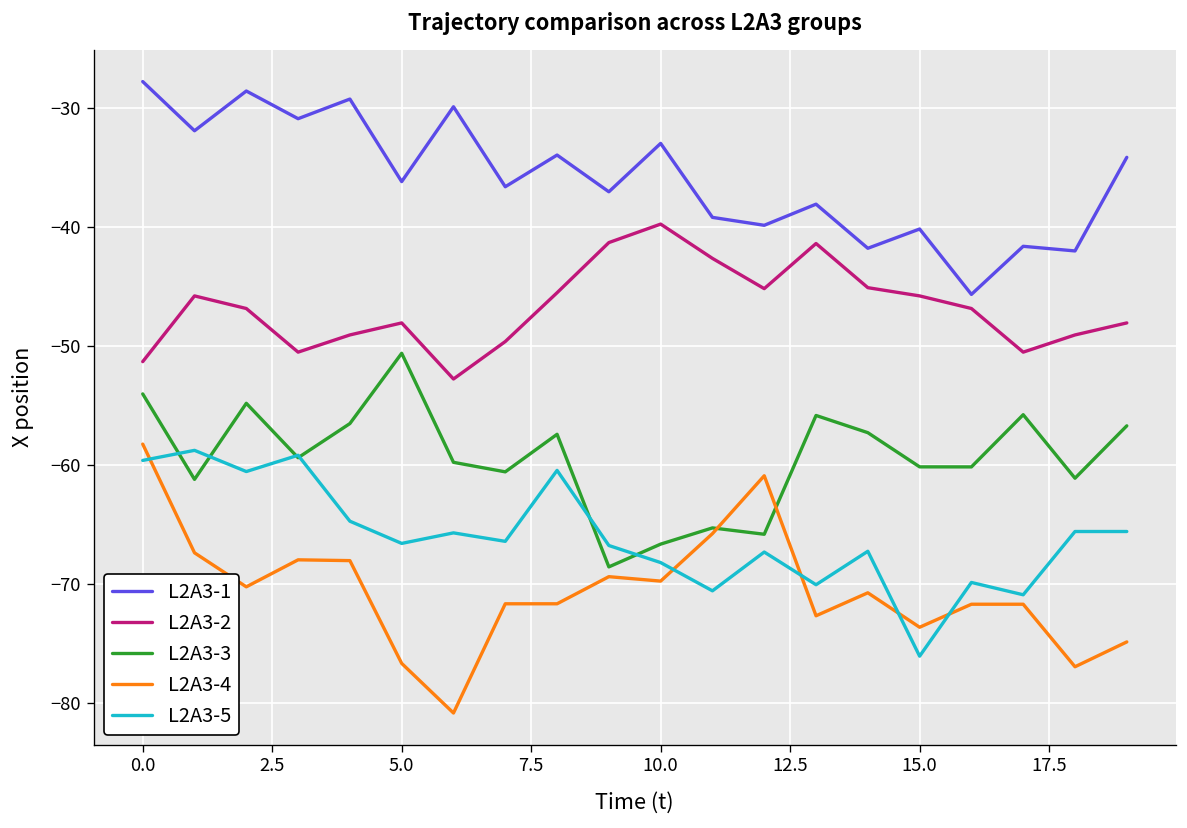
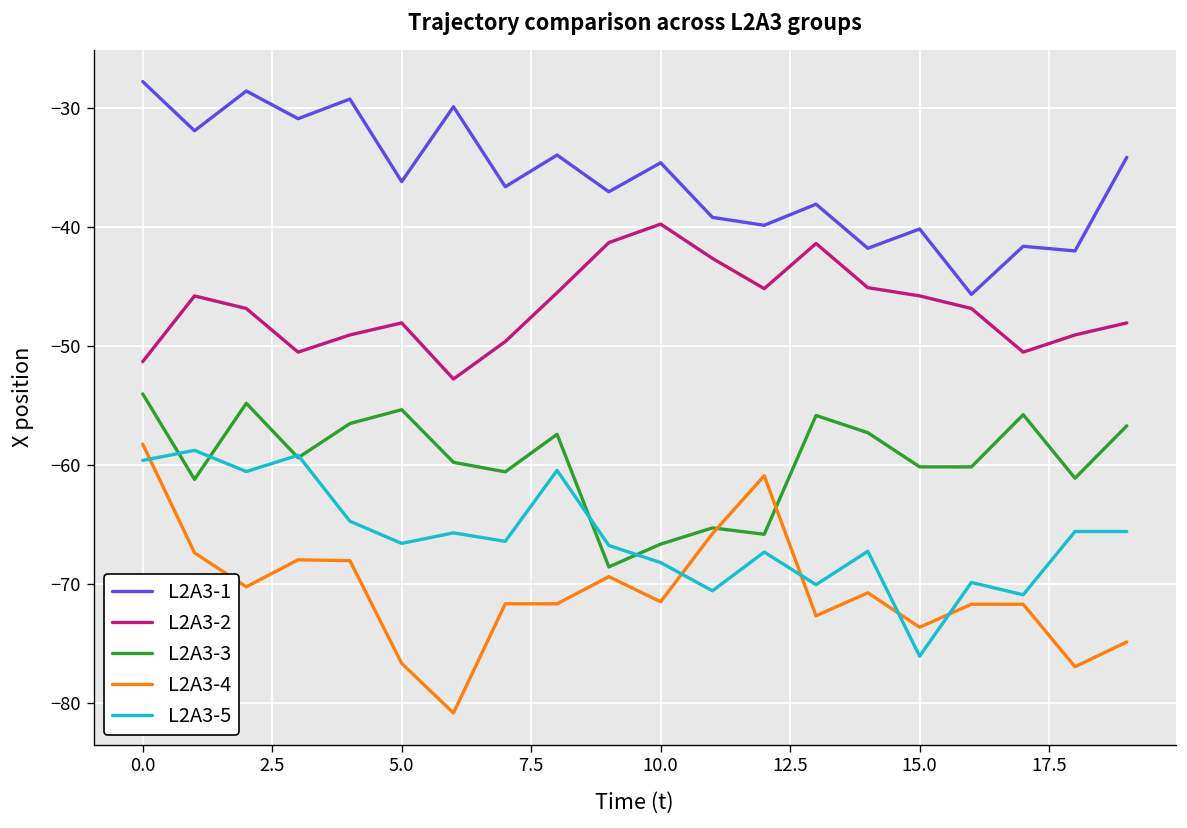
  {
    "L2A3-1": {
      "0.0": -28,
      "5.0": -36,
-     "10.0": -33,
+     "10.0": -35,
      "15.0": -40
    },
    "L2A3-2": {
      "0.0": -51,
      "5.0": -48,
      "10.0": -40,
      "15.0": -46
    },
    "L2A3-3": {
      "0.0": -54,
-     "5.0": -51,
+     "5.0": -55,
      "10.0": -67,
      "15.0": -60
    },
    "L2A3-4": {
      "0.0": -58,
      "5.0": -77,
-     "10.0": -70,
+     "10.0": -71,
      "15.0": -74
    },
    "L2A3-5": {
      "0.0": -60,
      "5.0": -67,
      "10.0": -68,
      "15.0": -76
    }
  }
